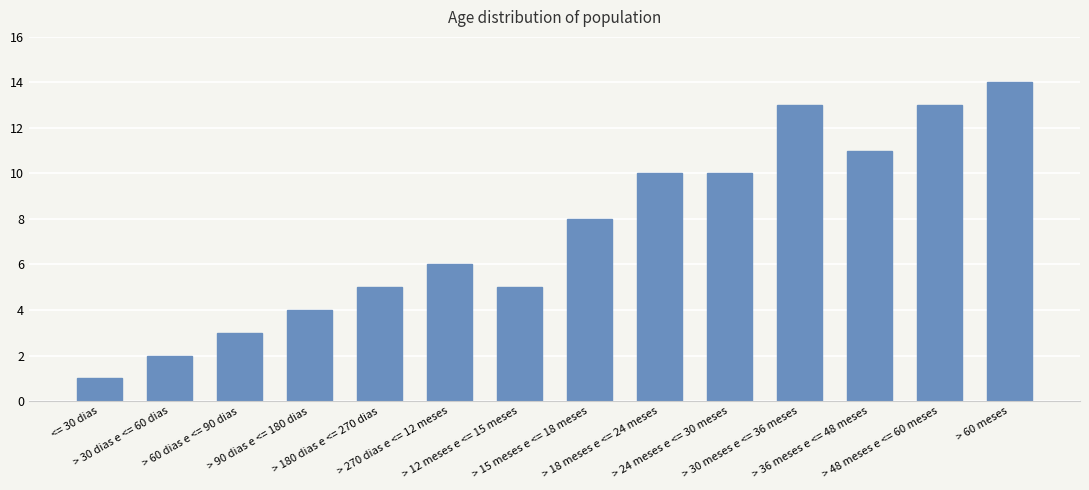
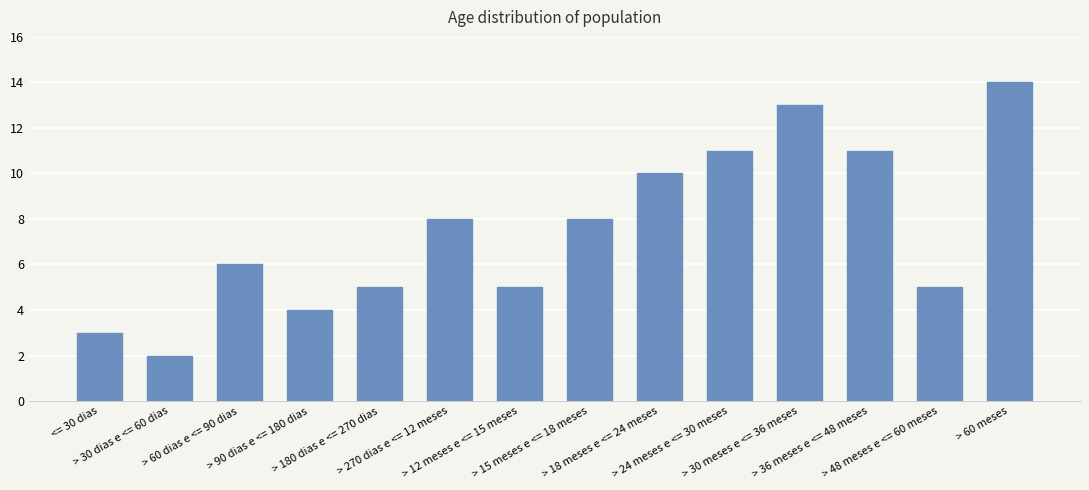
  {
-   "<= 30 dias": 1,
+   "<= 30 dias": 3,
    "> 30 dias e <= 60 dias": 2,
-   "> 60 dias e <= 90 dias": 3,
+   "> 60 dias e <= 90 dias": 6,
    "> 90 dias e <= 180 dias": 4,
    "> 180 dias e <= 270 dias": 5,
-   "> 270 dias e <= 12 meses": 6,
+   "> 270 dias e <= 12 meses": 8,
    "> 12 meses e <= 15 meses": 5,
    "> 15 meses e <= 18 meses": 8,
    "> 18 meses e <= 24 meses": 10,
-   "> 24 meses e <= 30 meses": 10,
+   "> 24 meses e <= 30 meses": 11,
    "> 30 meses e <= 36 meses": 13,
    "> 36 meses e <= 48 meses": 11,
-   "> 48 meses e <= 60 meses": 13,
+   "> 48 meses e <= 60 meses": 5,
    "> 60 meses": 14
  }
